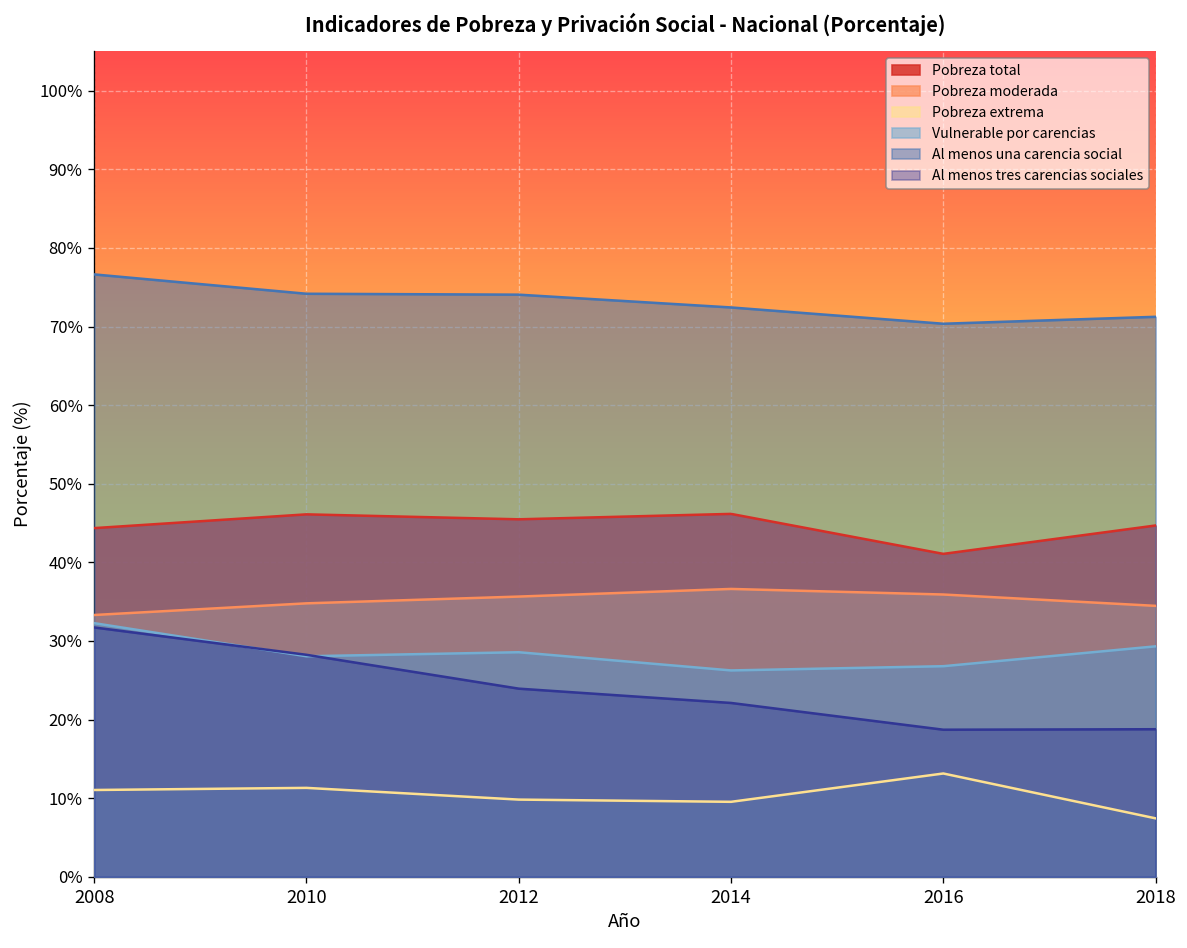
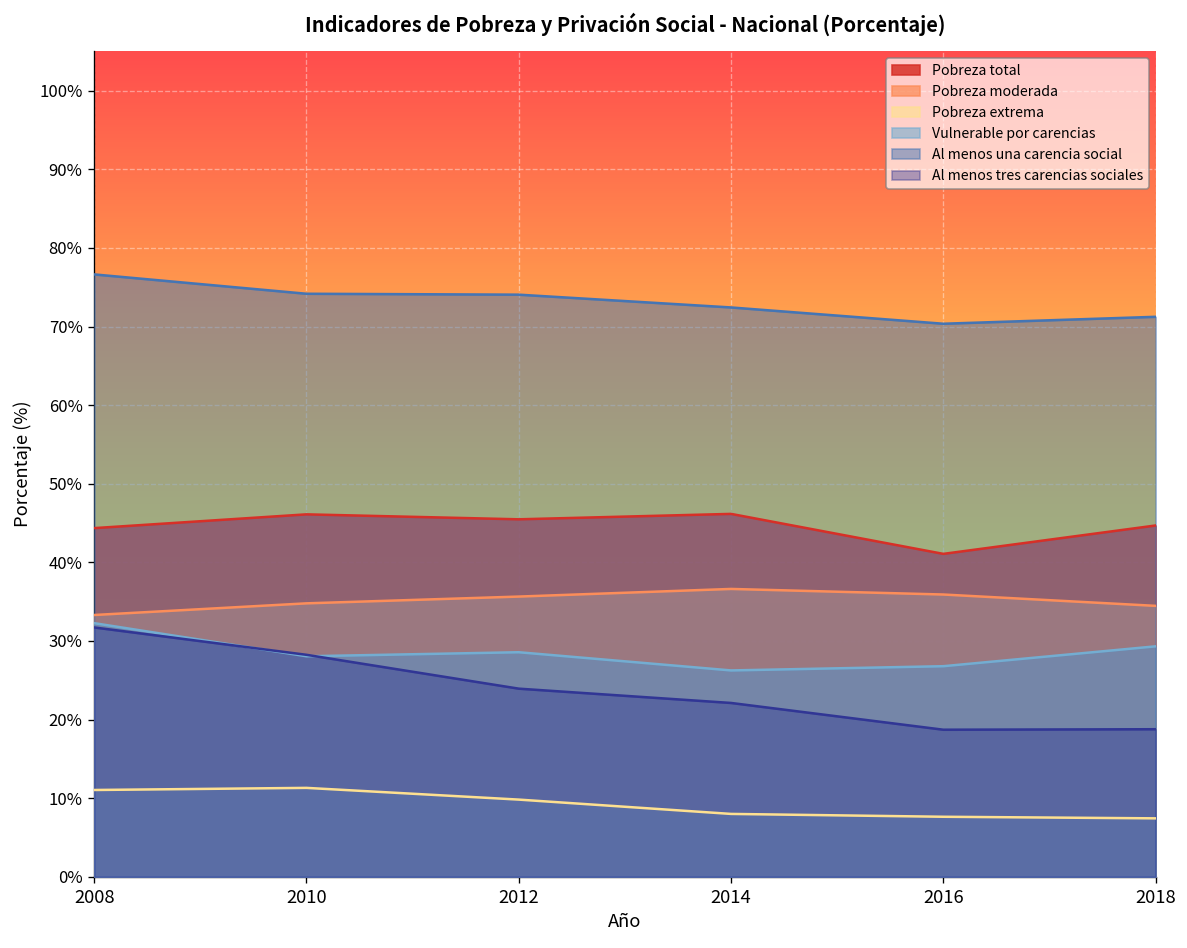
  {
    "Pobreza total": {
      "2008": "44%",
      "2010": "46%",
      "2012": "45%",
      "2014": "46%",
      "2016": "41%",
      "2018": "45%"
    },
    "Pobreza moderada": {
      "2008": "33%",
      "2010": "35%",
      "2012": "36%",
      "2014": "37%",
      "2016": "36%",
      "2018": "34%"
    },
    "Pobreza extrema": {
      "2008": "11%",
      "2010": "11%",
      "2012": "10%",
-     "2014": "10%",
-     "2016": "13%",
+     "2014": "8%",
+     "2016": "8%",
      "2018": "7%"
    }
  }
